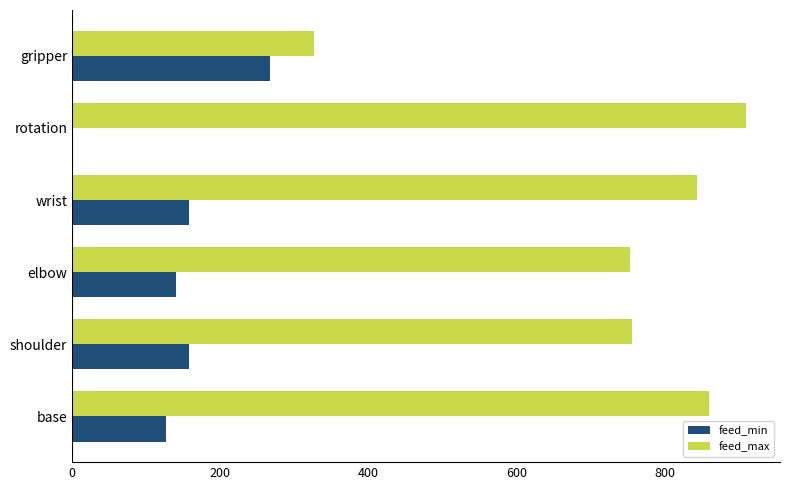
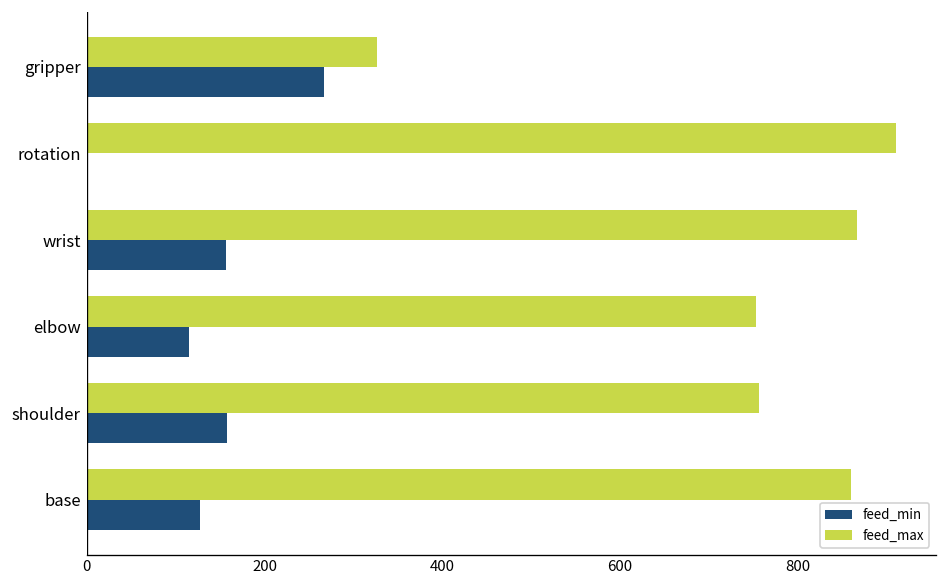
  {
    "feed_min": {
      "gripper": 270,
      "rotation": 0,
      "wrist": 160,
-     "elbow": 140,
+     "elbow": 120,
      "shoulder": 160,
      "base": 130
    },
    "feed_max": {
      "gripper": 330,
      "rotation": 910,
-     "wrist": 840,
+     "wrist": 870,
      "elbow": 750,
      "shoulder": 760,
      "base": 860
    }
  }
